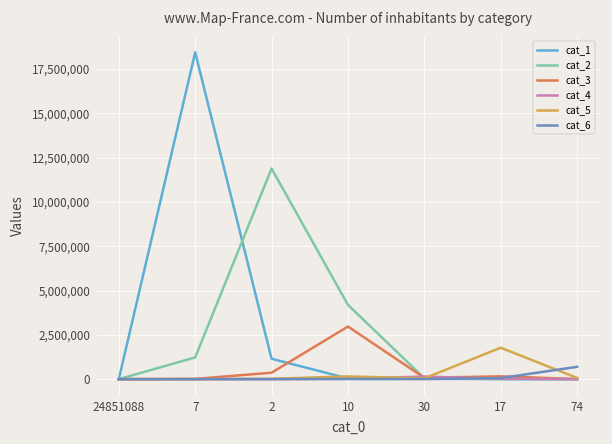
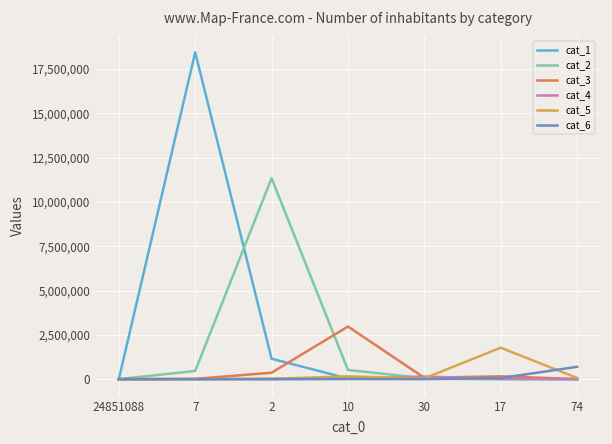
  {
    "cat_2": {
-     "7": "1,200,000",
-     "2": "11,900,000",
-     "10": "4,200,000"
+     "7": "500,000",
+     "2": "11,300,000",
+     "10": "500,000"
    }
  }
